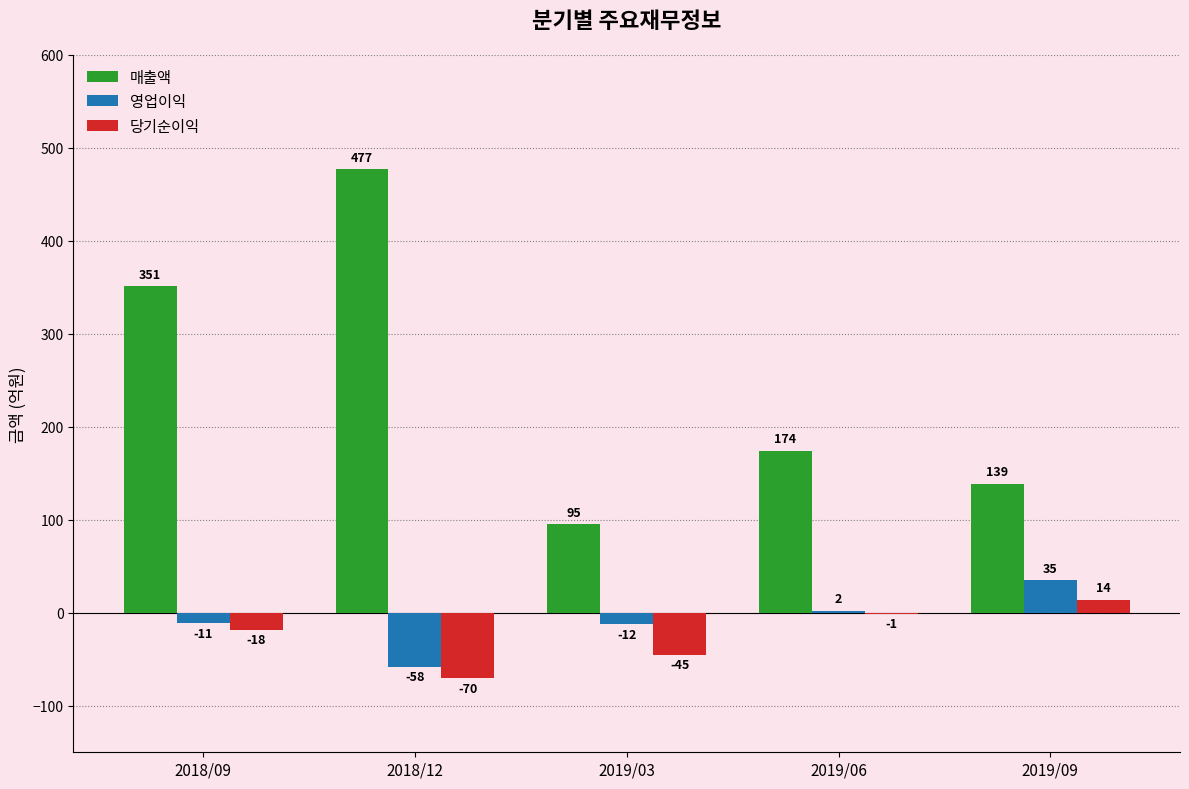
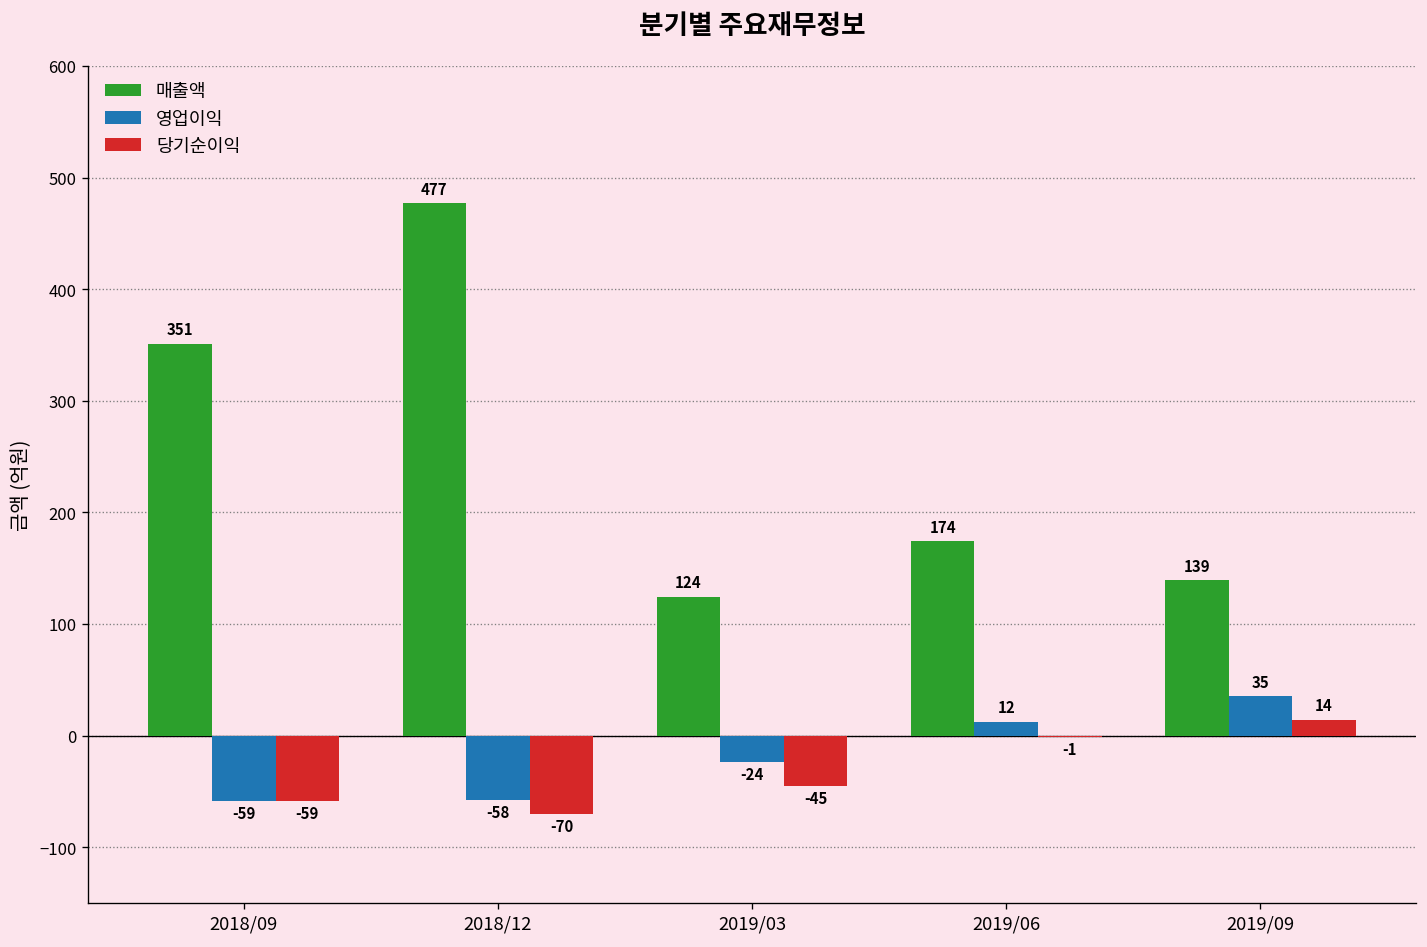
  {
    "매출액": {
      "2018/09": 351,
      "2018/12": 477,
-     "2019/03": 95,
+     "2019/03": 124,
      "2019/06": 174,
      "2019/09": 139
    },
    "영업이익": {
-     "2018/09": -11,
+     "2018/09": -59,
      "2018/12": -58,
-     "2019/03": -12,
-     "2019/06": 2,
+     "2019/03": -24,
+     "2019/06": 12,
      "2019/09": 35
    },
    "당기순이익": {
-     "2018/09": -18,
+     "2018/09": -59,
      "2018/12": -70,
      "2019/03": -45,
      "2019/06": -1,
      "2019/09": 14
    }
  }
